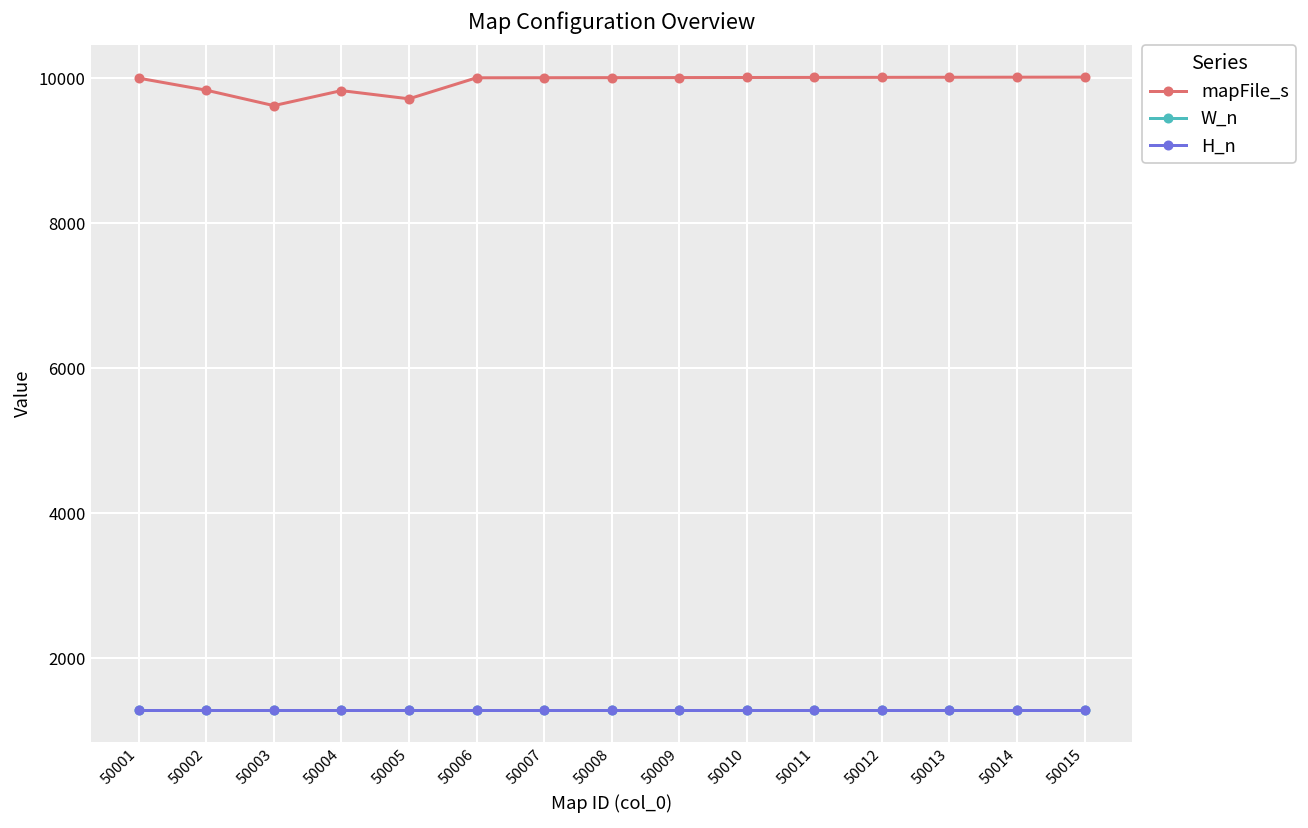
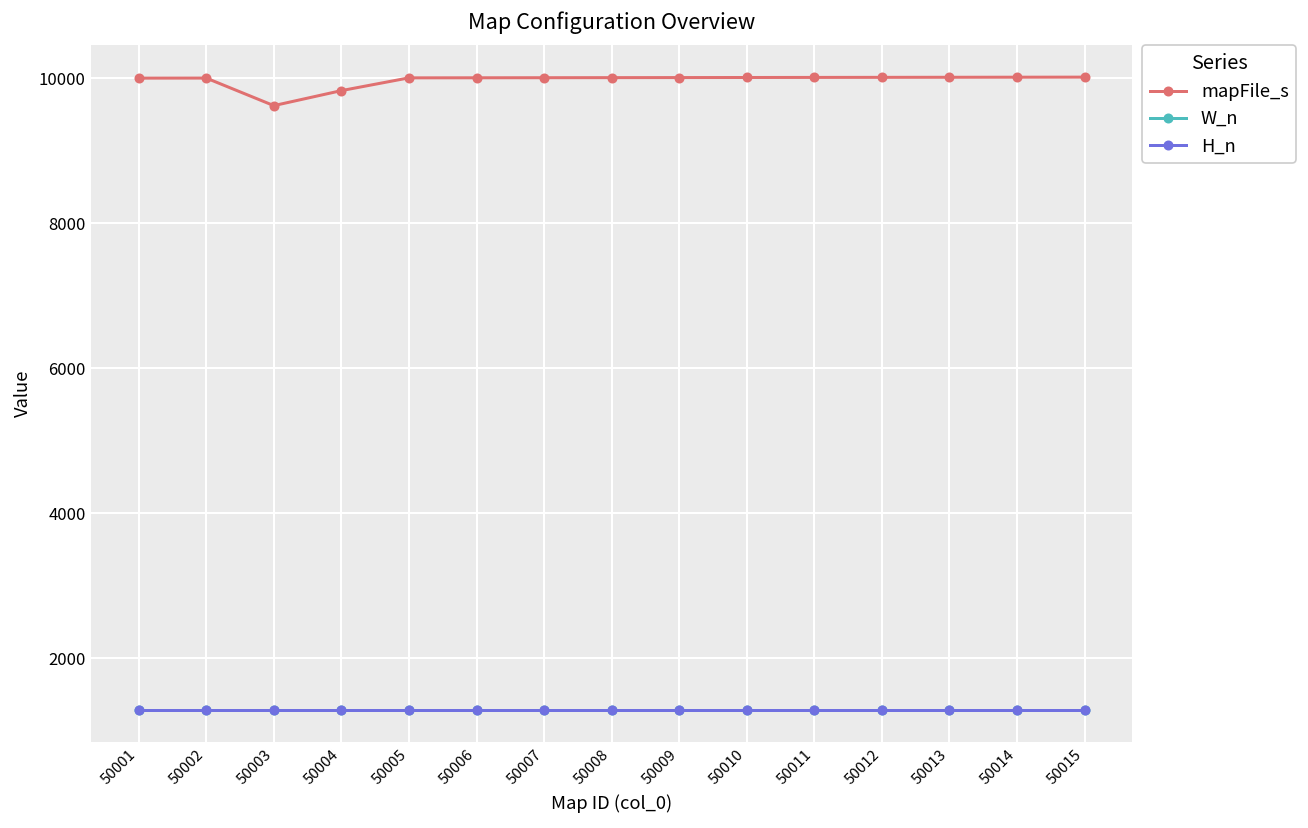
  {
    "mapFile_s": {
      "50001": 10000,
-     "50002": 9800,
+     "50002": 10000,
      "50003": 9600,
      "50004": 9800,
-     "50005": 9700,
+     "50005": 10000,
      "50006": 10000,
      "50007": 10000,
      "50008": 10000,
      "50009": 10000,
      "50010": 10000,
      "50011": 10000,
      "50012": 10000,
      "50013": 10000,
      "50014": 10000,
      "50015": 10000
    },
    "H_n": {
      "50001": 1300,
      "50002": 1300,
      "50003": 1300,
      "50004": 1300,
      "50005": 1300,
      "50006": 1300,
      "50007": 1300,
      "50008": 1300,
      "50009": 1300,
      "50010": 1300,
      "50011": 1300,
      "50012": 1300,
      "50013": 1300,
      "50014": 1300,
      "50015": 1300
    }
  }
